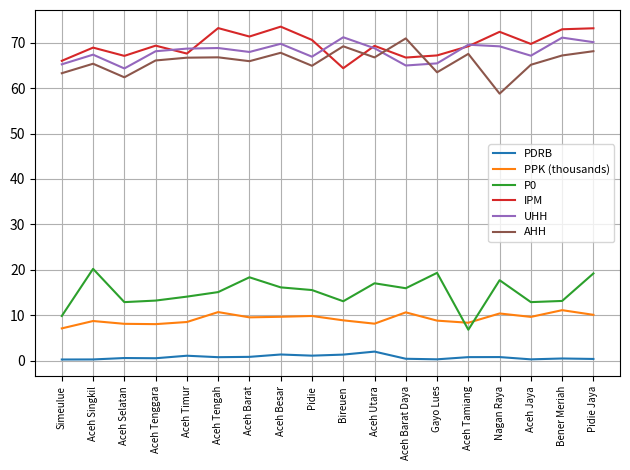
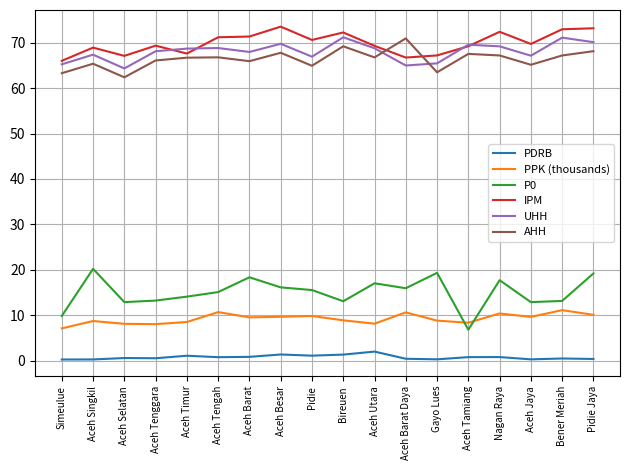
  {
    "PDRB": {
      "Simeulue": 0,
      "Aceh Singkil": 0,
      "Aceh Selatan": 1,
      "Aceh Tenggara": 1,
      "Aceh Timur": 1,
      "Aceh Tengah": 1,
      "Aceh Barat": 1,
      "Aceh Besar": 1,
      "Pidie": 1,
      "Bireuen": 1,
      "Aceh Utara": 2,
      "Aceh Barat Daya": 0,
      "Gayo Lues": 0,
      "Aceh Tamiang": 1,
      "Nagan Raya": 1,
      "Aceh Jaya": 0,
      "Bener Meriah": 0,
      "Pidie Jaya": 0
    },
    "PPK (thousands)": {
      "Simeulue": 7,
      "Aceh Singkil": 9,
      "Aceh Selatan": 8,
      "Aceh Tenggara": 8,
      "Aceh Timur": 8,
      "Aceh Tengah": 11,
      "Aceh Barat": 10,
      "Aceh Besar": 10,
      "Pidie": 10,
      "Bireuen": 9,
      "Aceh Utara": 8,
      "Aceh Barat Daya": 11,
      "Gayo Lues": 9,
      "Aceh Tamiang": 8,
      "Nagan Raya": 10,
      "Aceh Jaya": 10,
      "Bener Meriah": 11,
      "Pidie Jaya": 10
    },
    "P0": {
      "Simeulue": 10,
      "Aceh Singkil": 20,
      "Aceh Selatan": 13,
      "Aceh Tenggara": 13,
      "Aceh Timur": 14,
      "Aceh Tengah": 15,
      "Aceh Barat": 18,
      "Aceh Besar": 16,
      "Pidie": 16,
      "Bireuen": 13,
      "Aceh Utara": 17,
      "Aceh Barat Daya": 16,
      "Gayo Lues": 19,
      "Aceh Tamiang": 7,
      "Nagan Raya": 18,
      "Aceh Jaya": 13,
      "Bener Meriah": 13,
      "Pidie Jaya": 19
    },
    "IPM": {
      "Simeulue": 66,
      "Aceh Singkil": 69,
      "Aceh Selatan": 67,
      "Aceh Tenggara": 69,
      "Aceh Timur": 68,
-     "Aceh Tengah": 73,
+     "Aceh Tengah": 71,
      "Aceh Barat": 71,
      "Aceh Besar": 74,
      "Pidie": 71,
-     "Bireuen": 64,
+     "Bireuen": 72,
      "Aceh Barat Daya": 67,
      "Gayo Lues": 67,
      "Nagan Raya": 72,
      "Aceh Jaya": 70,
      "Bener Meriah": 73,
      "Pidie Jaya": 73
    },
    "UHH": {
      "Simeulue": 65,
      "Aceh Singkil": 67,
      "Aceh Selatan": 64,
      "Aceh Tenggara": 68,
      "Aceh Timur": 69,
      "Aceh Tengah": 69,
      "Aceh Barat": 68,
      "Aceh Besar": 70,
      "Pidie": 67,
      "Bireuen": 71,
      "Aceh Barat Daya": 65,
      "Gayo Lues": 65,
      "Nagan Raya": 69,
      "Aceh Jaya": 67,
      "Bener Meriah": 71,
      "Pidie Jaya": 70
    },
    "AHH": {
      "Simeulue": 63,
      "Aceh Singkil": 65,
      "Aceh Selatan": 62,
      "Aceh Tenggara": 66,
      "Aceh Timur": 67,
      "Aceh Tengah": 67,
      "Aceh Barat": 66,
      "Aceh Besar": 68,
      "Pidie": 65,
      "Bireuen": 69,
      "Aceh Utara": 67,
      "Aceh Barat Daya": 71,
      "Gayo Lues": 64,
      "Aceh Tamiang": 68,
-     "Nagan Raya": 59,
+     "Nagan Raya": 67,
      "Aceh Jaya": 65,
      "Bener Meriah": 67,
      "Pidie Jaya": 68
    }
  }
